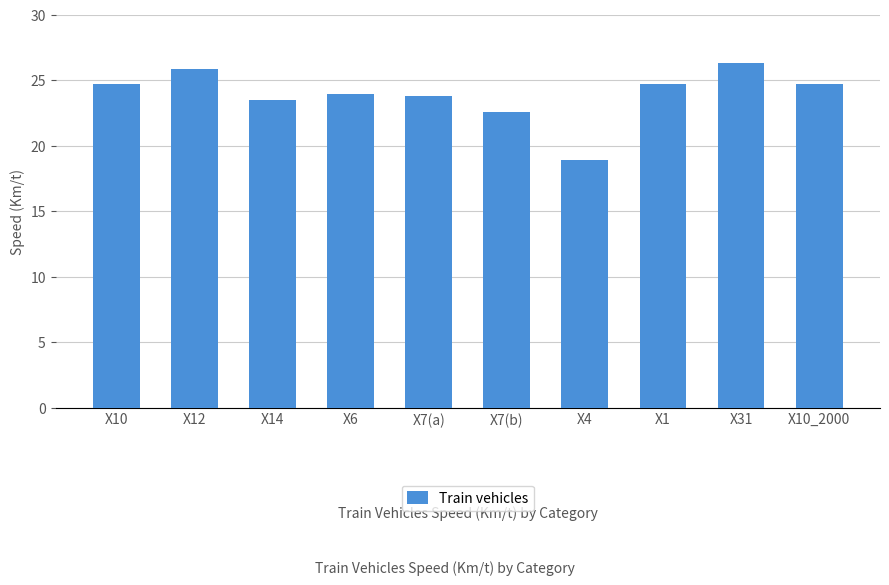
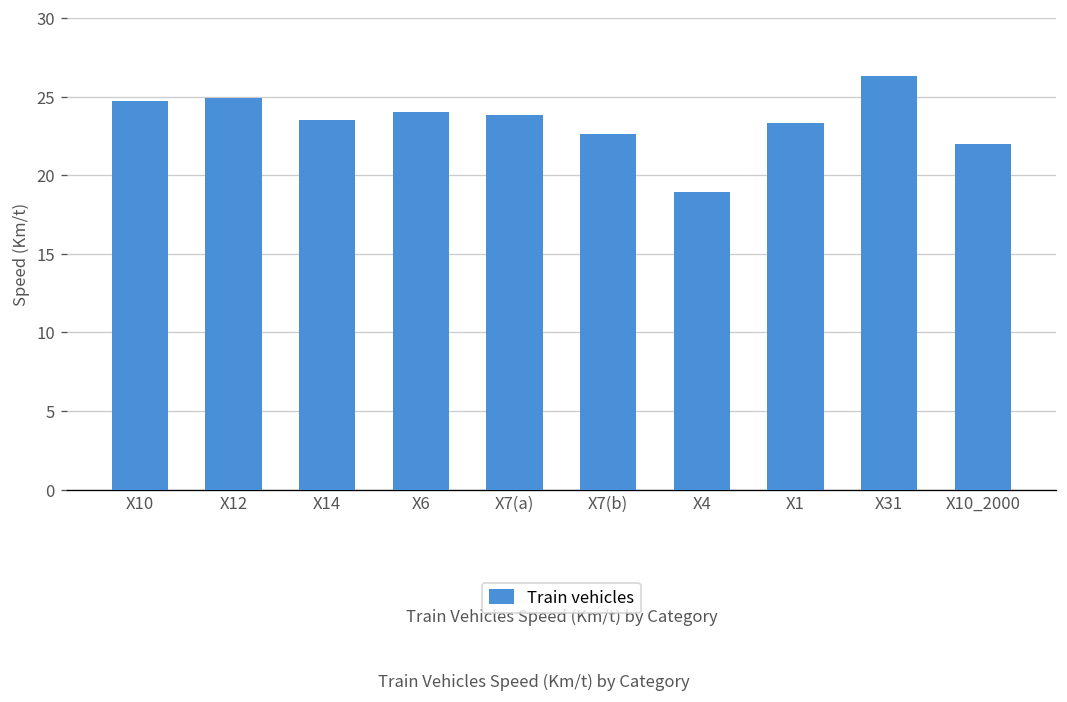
  {
    "X10": 24.7,
-   "X12": 25.9,
+   "X12": 24.9,
    "X14": 23.5,
    "X6": 24.0,
    "X7(a)": 23.8,
    "X7(b)": 22.6,
    "X4": 18.9,
-   "X1": 24.7,
+   "X1": 23.3,
    "X31": 26.3,
-   "X10_2000": 24.7
+   "X10_2000": 22.0
  }
